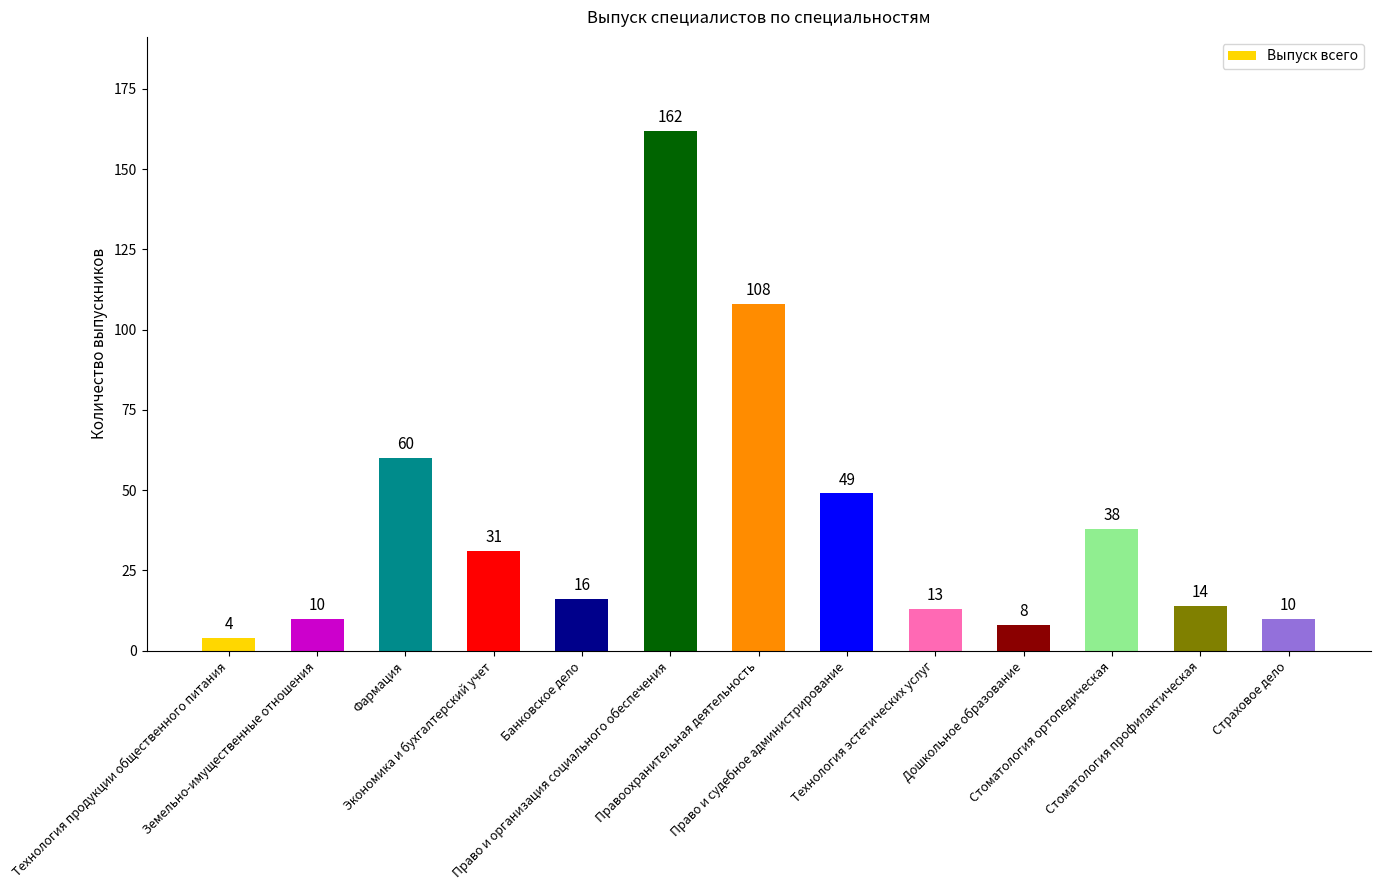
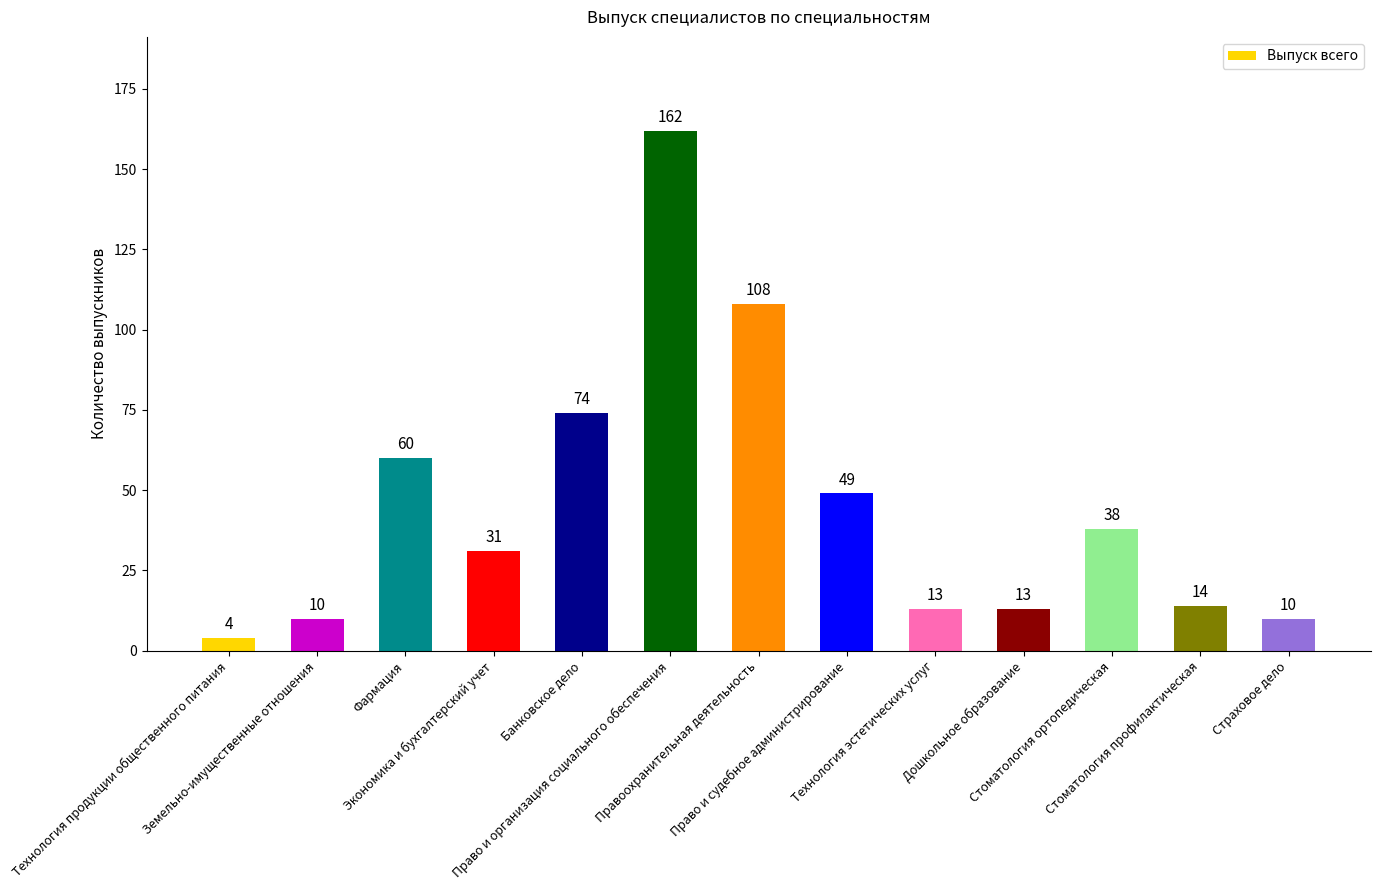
  {
    "Технология продукции общественного питания": 4,
    "Земельно-имущественные отношения": 10,
    "Фармация": 60,
    "Экономика и бухгалтерский учет": 31,
-   "Банковское дело": 16,
+   "Банковское дело": 74,
    "Право и организация социального обеспечения": 162,
    "Правоохранительная деятельность": 108,
    "Право и судебное администрирование": 49,
    "Технология эстетических услуг": 13,
-   "Дошкольное образование": 8,
+   "Дошкольное образование": 13,
    "Стоматология ортопедическая": 38,
    "Стоматология профилактическая": 14,
    "Страховое дело": 10
  }
